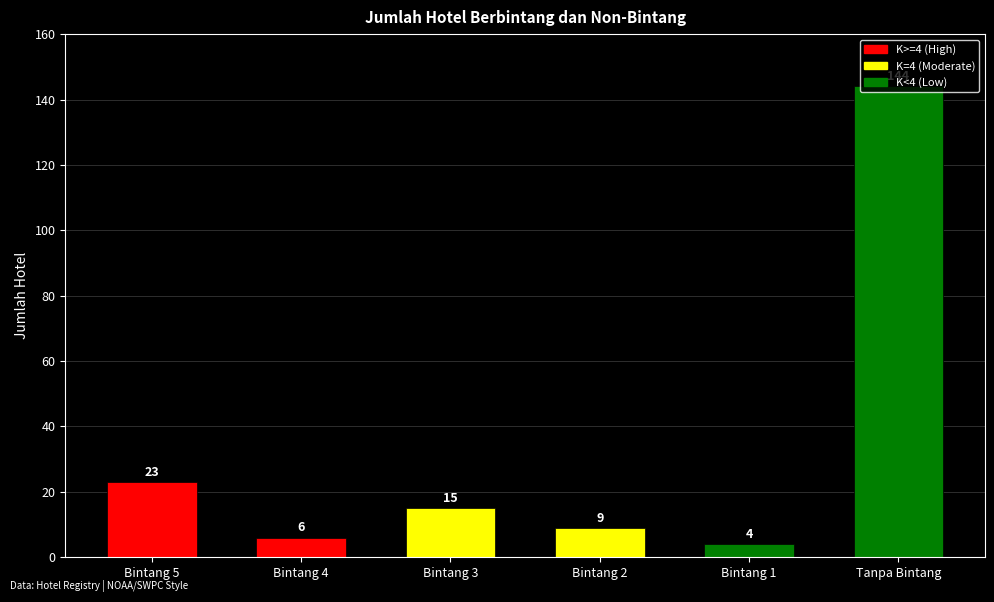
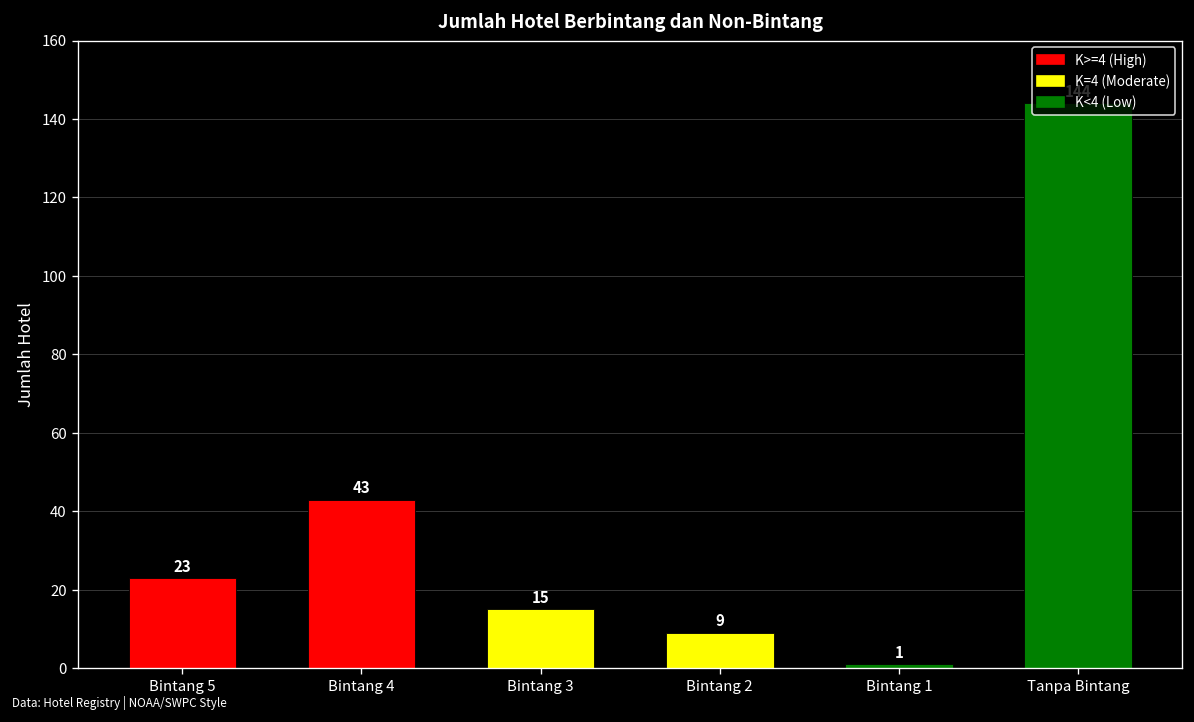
  {
    "Bintang 5": 23,
-   "Bintang 4": 6,
+   "Bintang 4": 43,
    "Bintang 3": 15,
    "Bintang 2": 9,
-   "Bintang 1": 4
+   "Bintang 1": 1
  }
